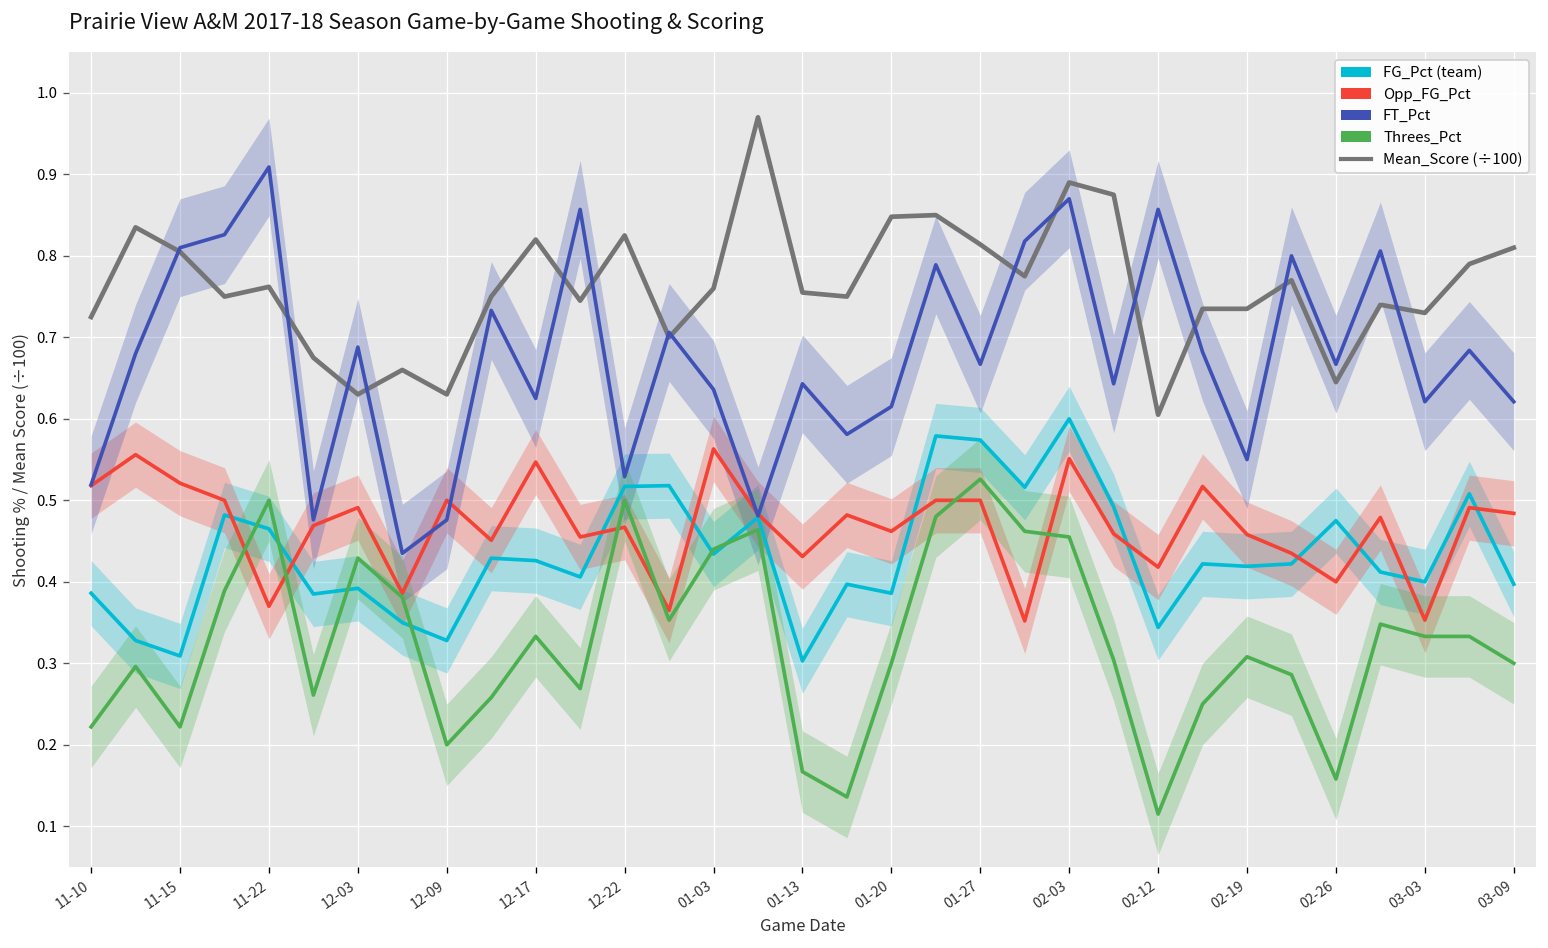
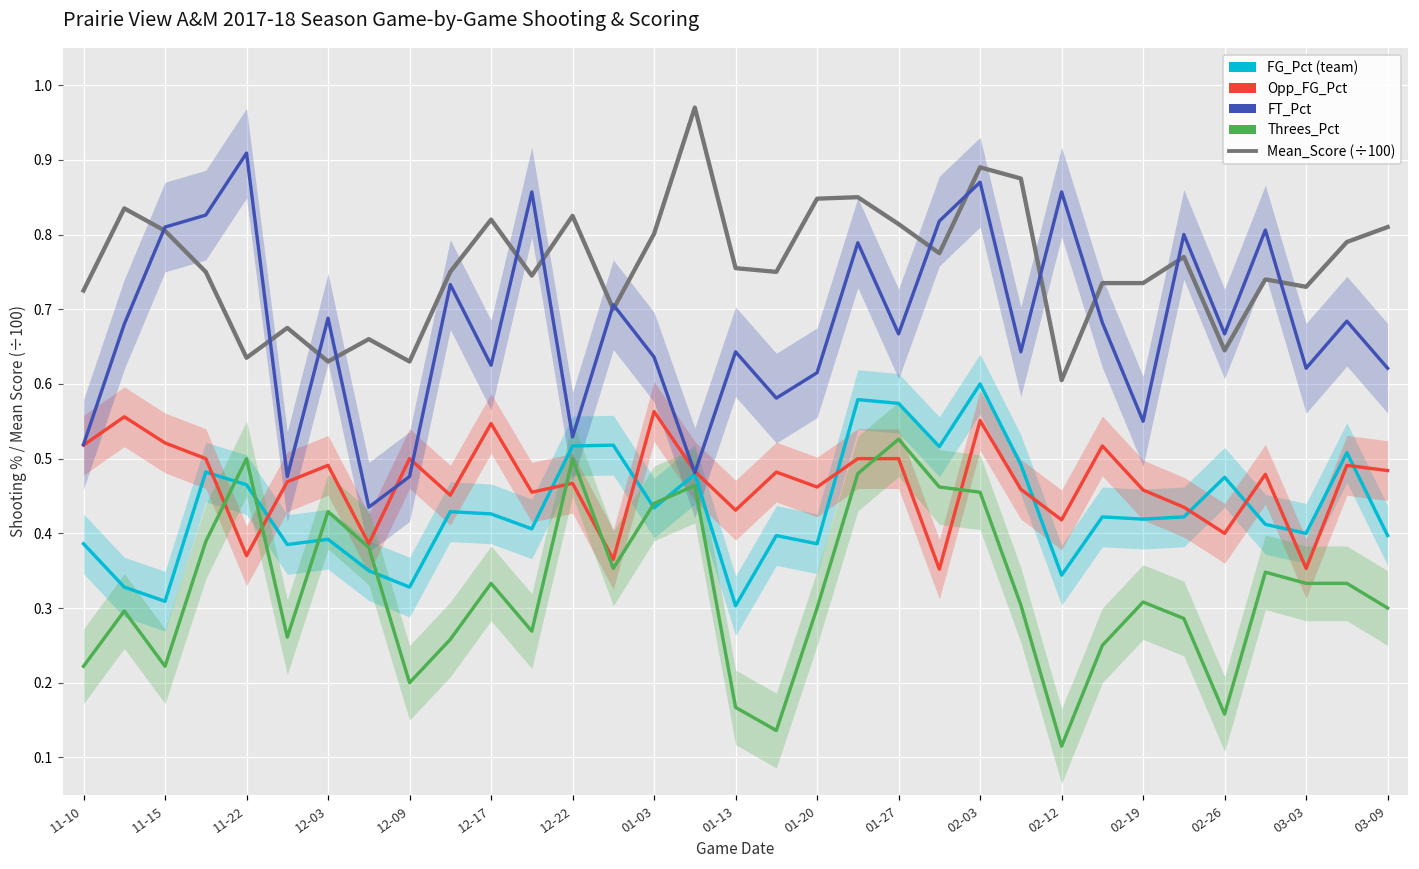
  {
    "Mean_Score (÷100)": {
      "11-10": 0.73,
      "11-15": 0.81,
-     "11-22": 0.76,
+     "11-22": 0.64,
      "12-03": 0.63,
      "12-09": 0.63,
      "12-17": 0.82,
      "12-22": 0.83,
-     "01-03": 0.76,
+     "01-03": 0.80,
      "01-13": 0.76,
      "01-20": 0.85,
      "01-27": 0.81,
      "02-03": 0.89,
      "02-12": 0.61,
      "02-19": 0.74,
      "02-26": 0.65,
      "03-03": 0.73,
      "03-09": 0.81
    }
  }
